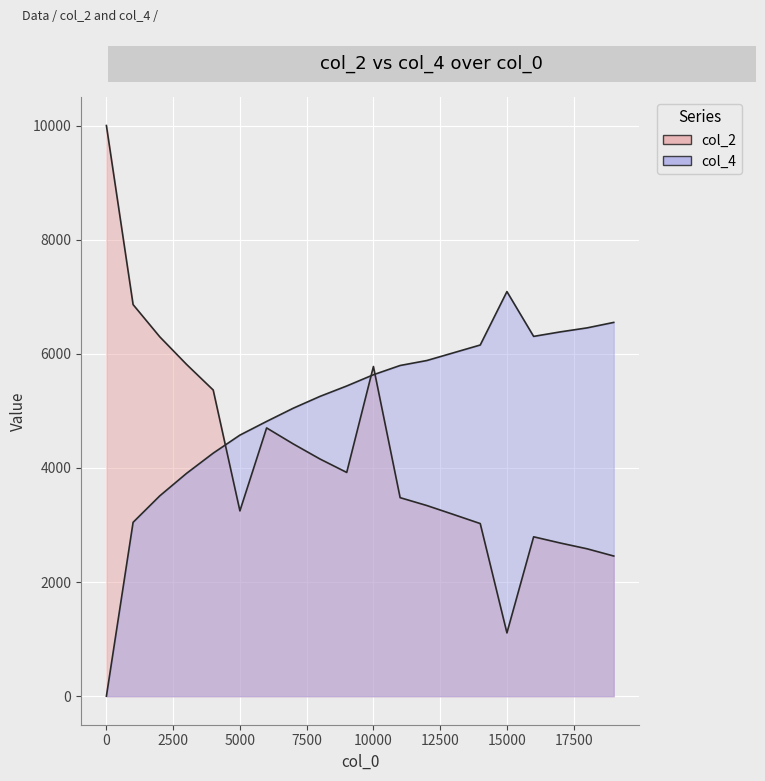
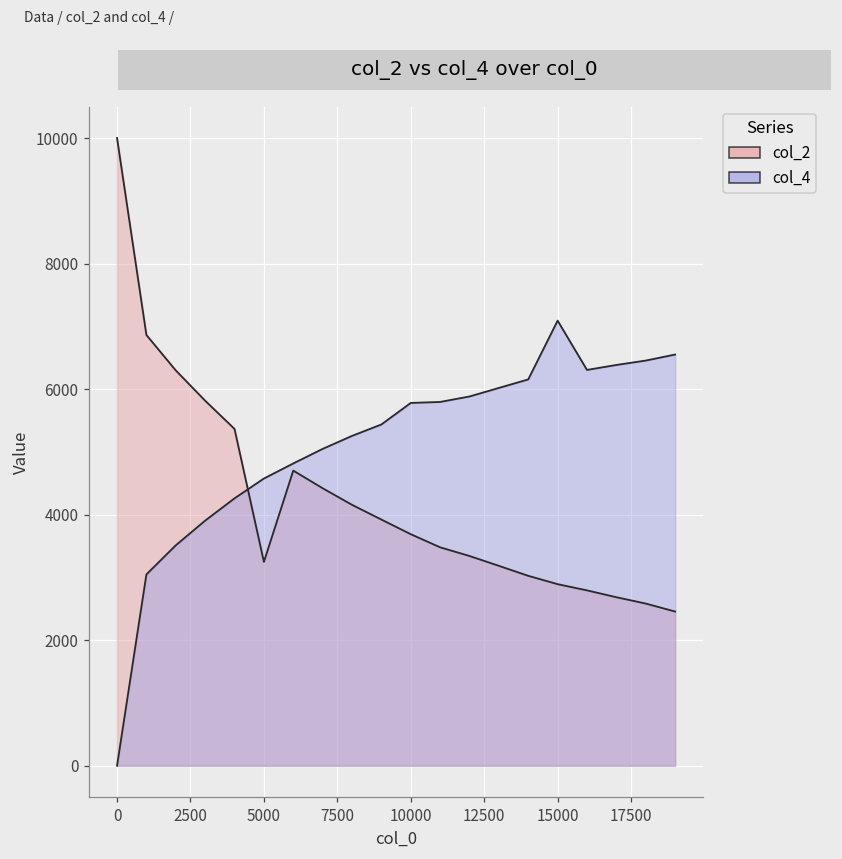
  {
    "col_2": {
      "0": 10000,
      "5000": 3200,
-     "10000": 5800,
-     "15000": 1100
+     "10000": 3700,
+     "15000": 2900
    },
    "col_4": {
      "0": 0,
      "5000": 4600,
-     "10000": 5600,
+     "10000": 5800,
      "15000": 7100
    }
  }
